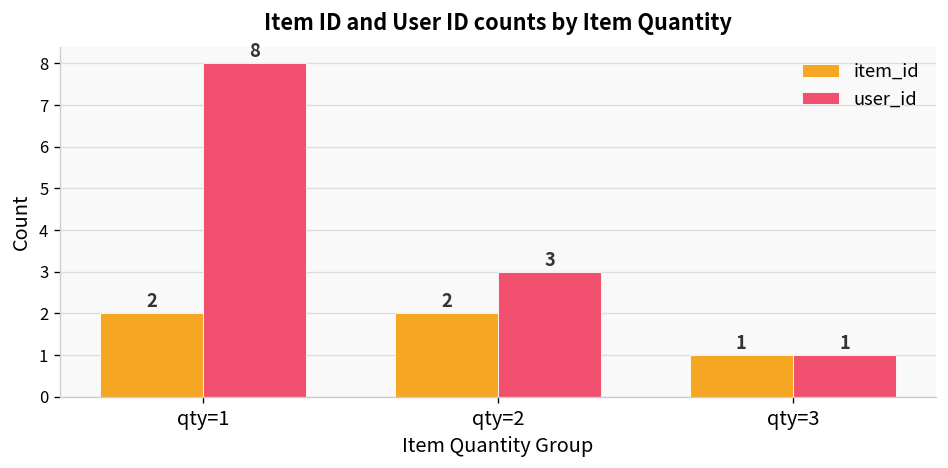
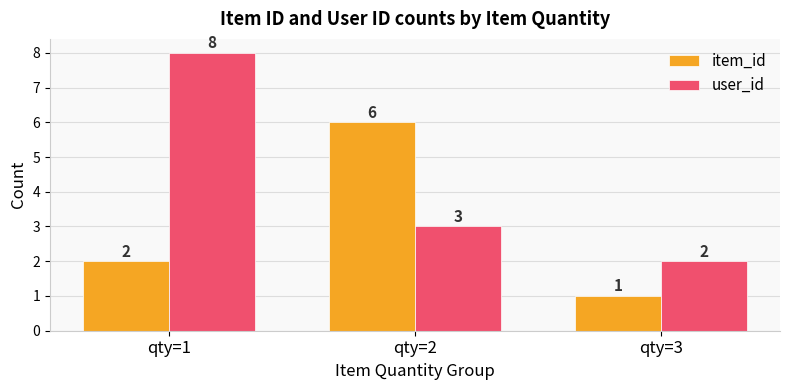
  {
    "item_id": {
      "qty=1": 2,
-     "qty=2": 2,
+     "qty=2": 6,
      "qty=3": 1
    },
    "user_id": {
      "qty=1": 8,
      "qty=2": 3,
-     "qty=3": 1
+     "qty=3": 2
    }
  }
